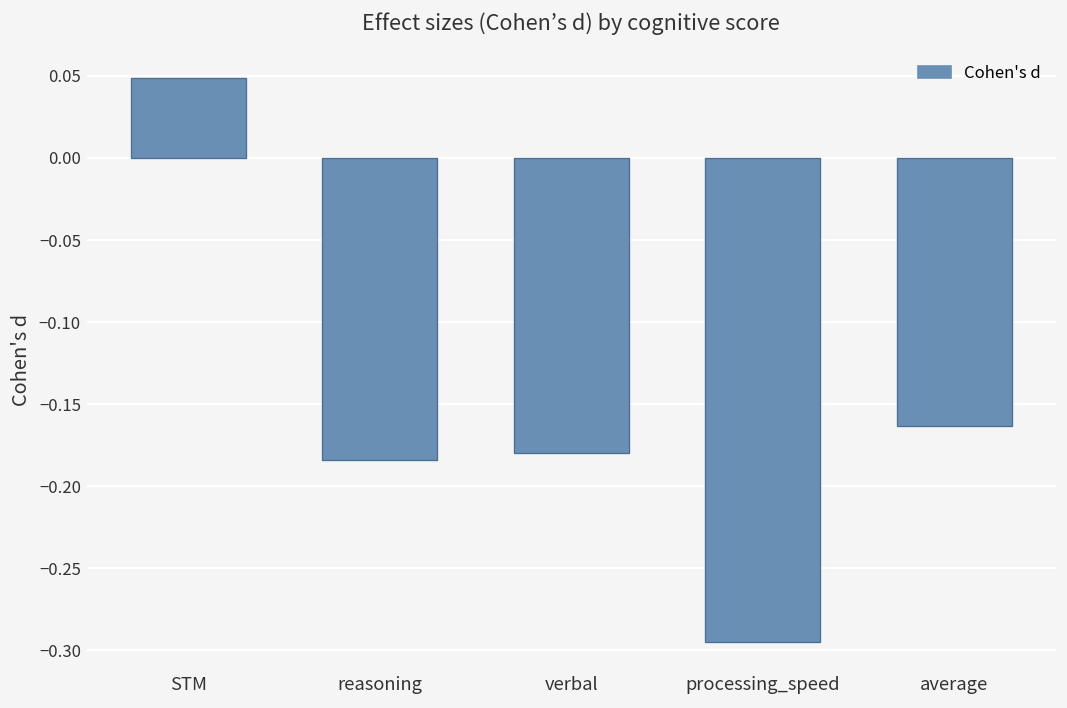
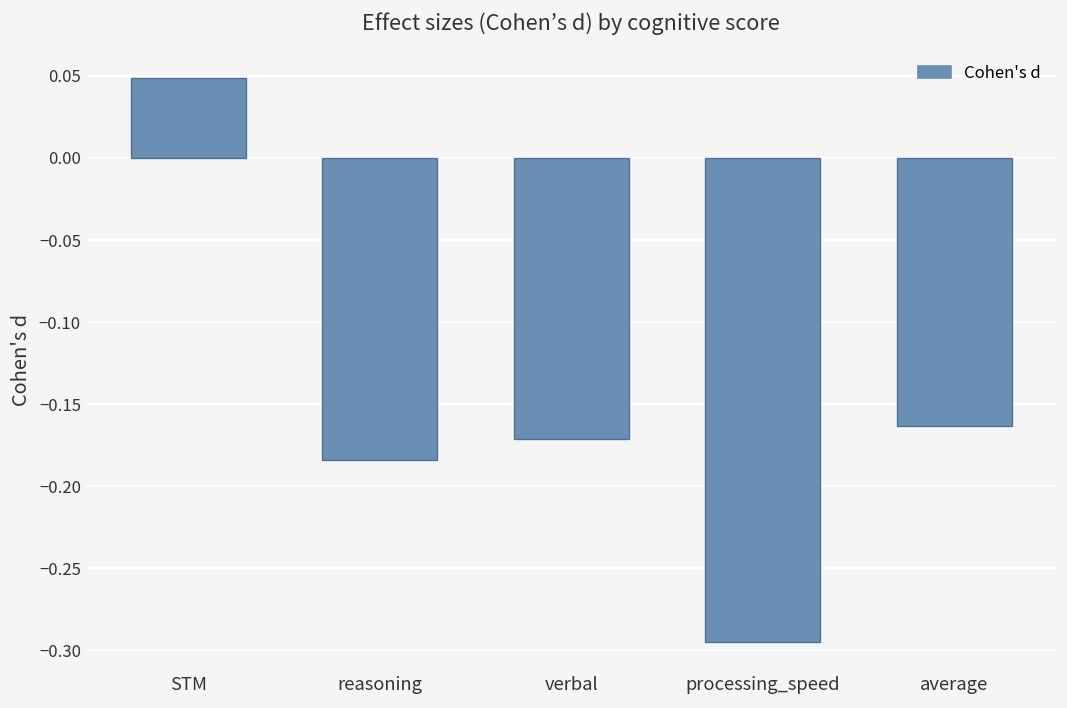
  {
    "STM": 0.049,
    "reasoning": -0.184,
-   "verbal": -0.180,
+   "verbal": -0.171,
    "processing_speed": -0.295,
    "average": -0.164
  }
